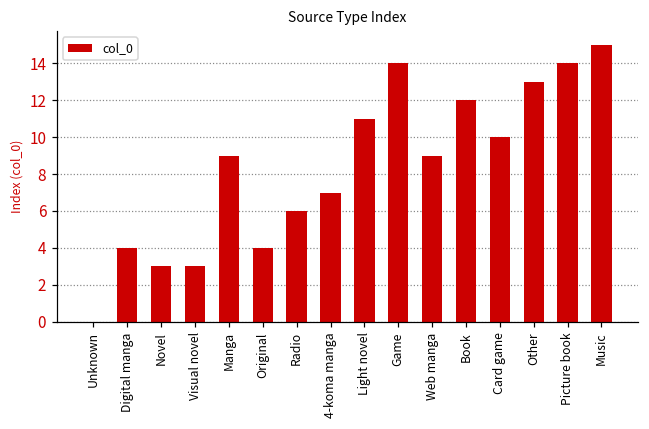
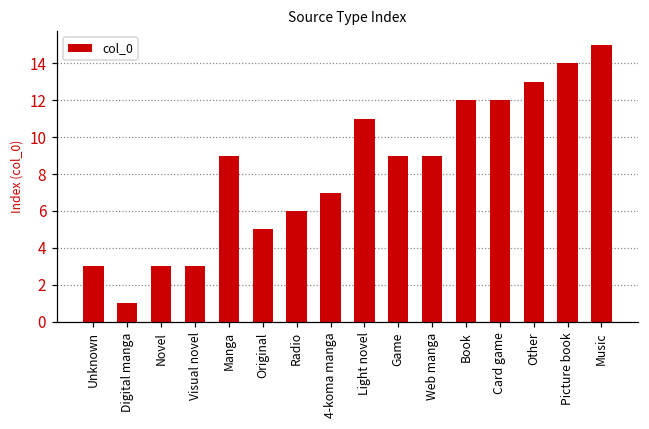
  {
-   "Unknown": 0,
-   "Digital manga": 4,
+   "Unknown": 3,
+   "Digital manga": 1,
    "Novel": 3,
    "Visual novel": 3,
    "Manga": 9,
-   "Original": 4,
+   "Original": 5,
    "Radio": 6,
    "4-koma manga": 7,
    "Light novel": 11,
-   "Game": 14,
+   "Game": 9,
    "Web manga": 9,
    "Book": 12,
-   "Card game": 10,
+   "Card game": 12,
    "Other": 13,
    "Picture book": 14,
    "Music": 15
  }
